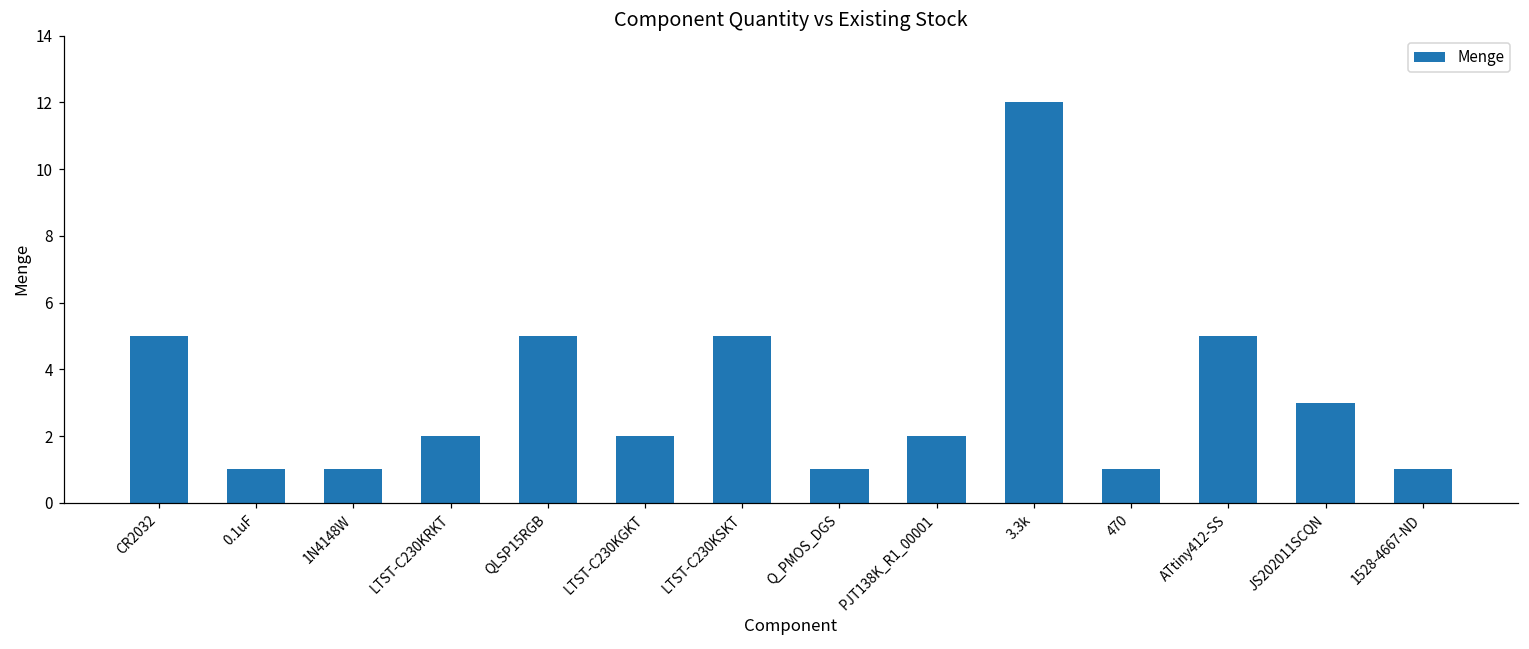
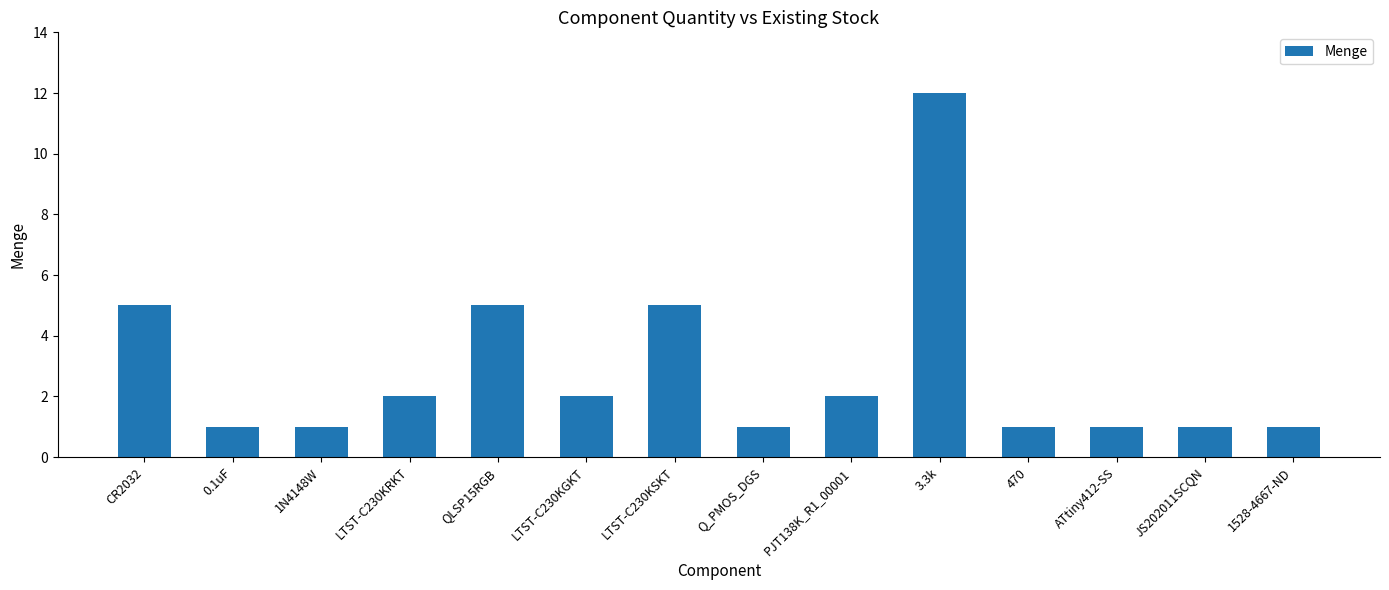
  {
    "CR2032": 5,
    "0.1uF": 1,
    "1N4148W": 1,
    "LTST-C230KRKT": 2,
    "QLSP15RGB": 5,
    "LTST-C230KGKT": 2,
    "LTST-C230KSKT": 5,
    "Q_PMOS_DGS": 1,
    "PJT138K_R1_00001": 2,
    "3.3k": 12,
    "470": 1,
-   "ATtiny412-SS": 5,
-   "JS202011SCQN": 3,
+   "ATtiny412-SS": 1,
+   "JS202011SCQN": 1,
    "1528-4667-ND": 1
  }
